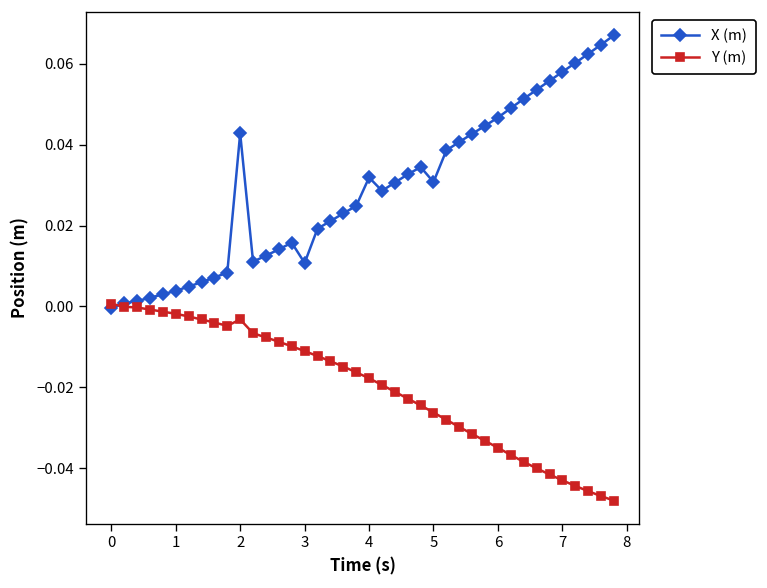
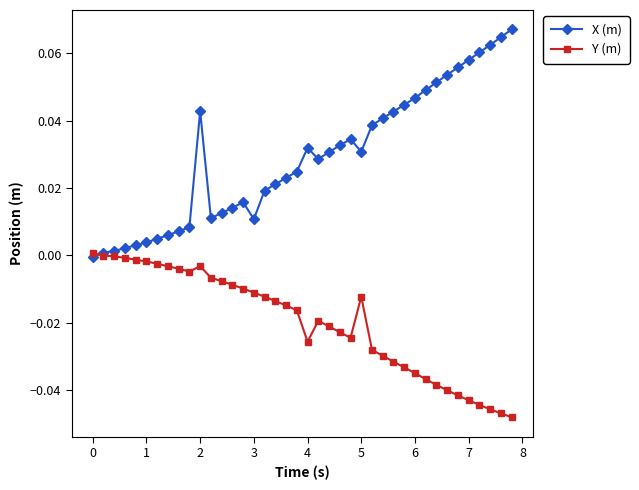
  {
    "X (m)": {
      "0": 0.000,
      "1": 0.004,
      "2": 0.043,
      "3": 0.011,
      "4": 0.032,
      "5": 0.031,
      "6": 0.047,
      "7": 0.058
    },
    "Y (m)": {
      "0": 0.001,
      "1": -0.002,
      "2": -0.003,
      "3": -0.011,
-     "4": -0.018,
-     "5": -0.026,
+     "4": -0.026,
+     "5": -0.012,
      "6": -0.035,
      "7": -0.043
    }
  }
